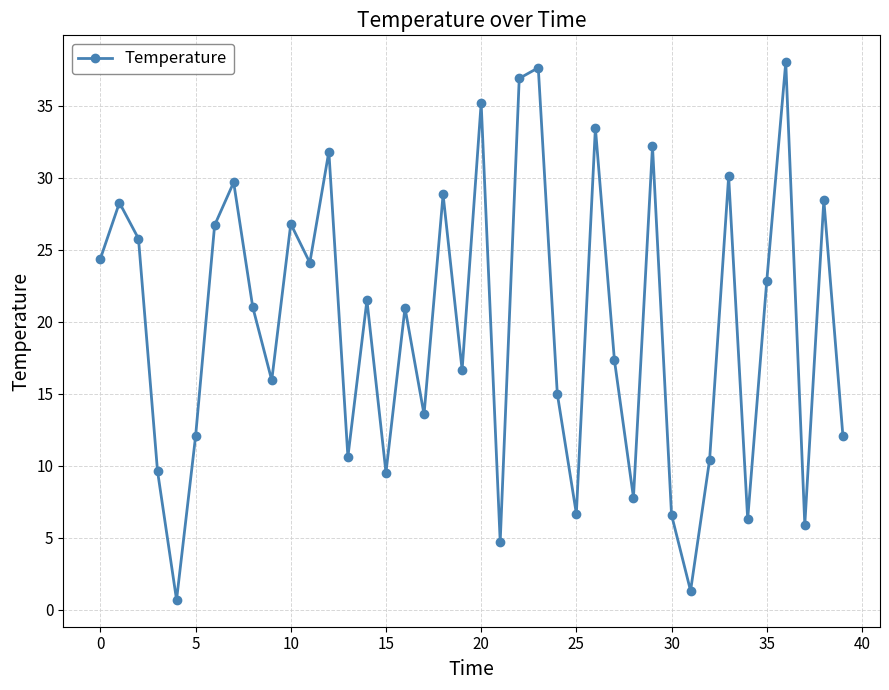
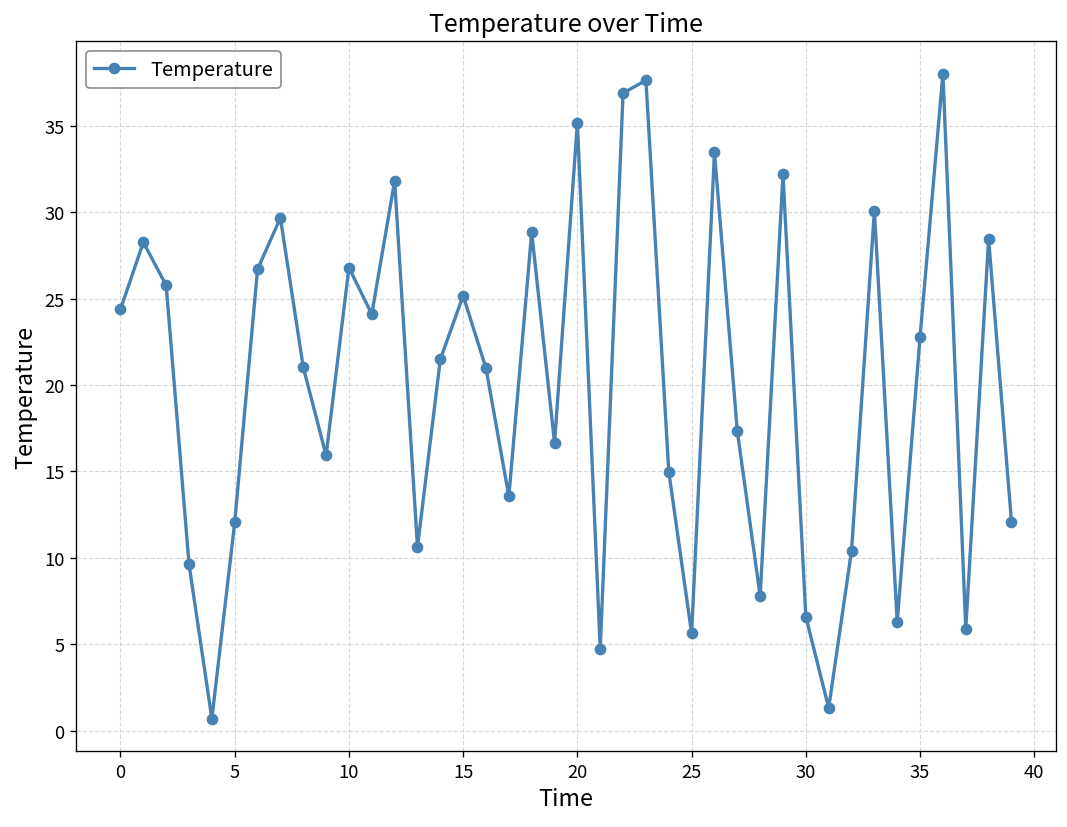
  {
    "0": 24.4,
    "5": 12.1,
    "10": 26.8,
-   "15": 9.5,
+   "15": 25.2,
    "20": 35.2,
-   "25": 6.7,
+   "25": 5.6,
    "30": 6.6,
    "35": 22.8
  }
